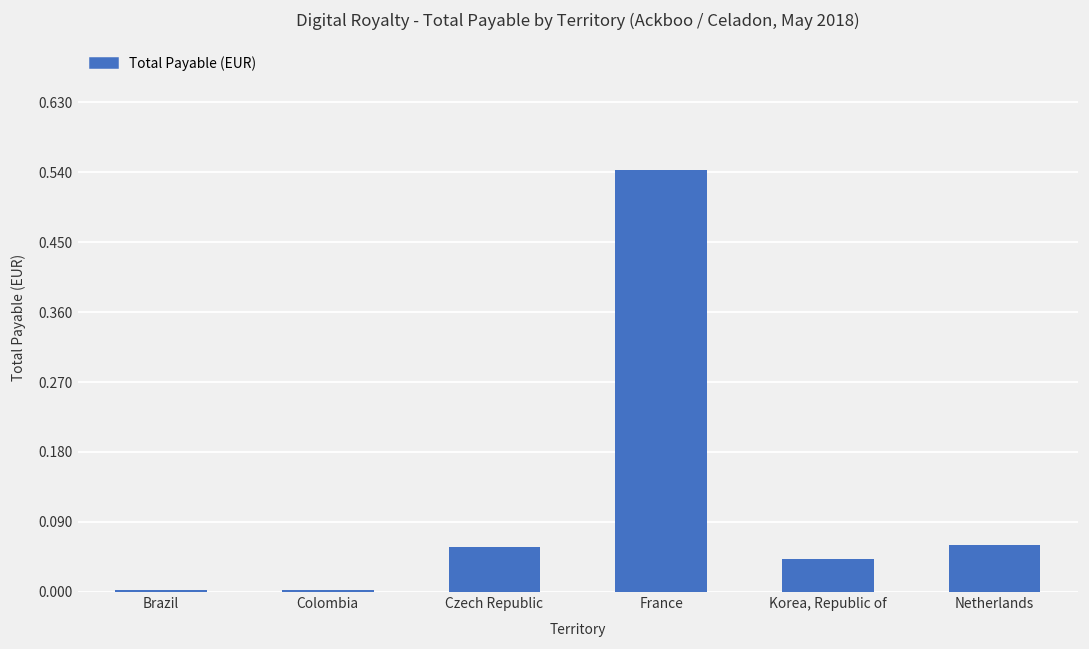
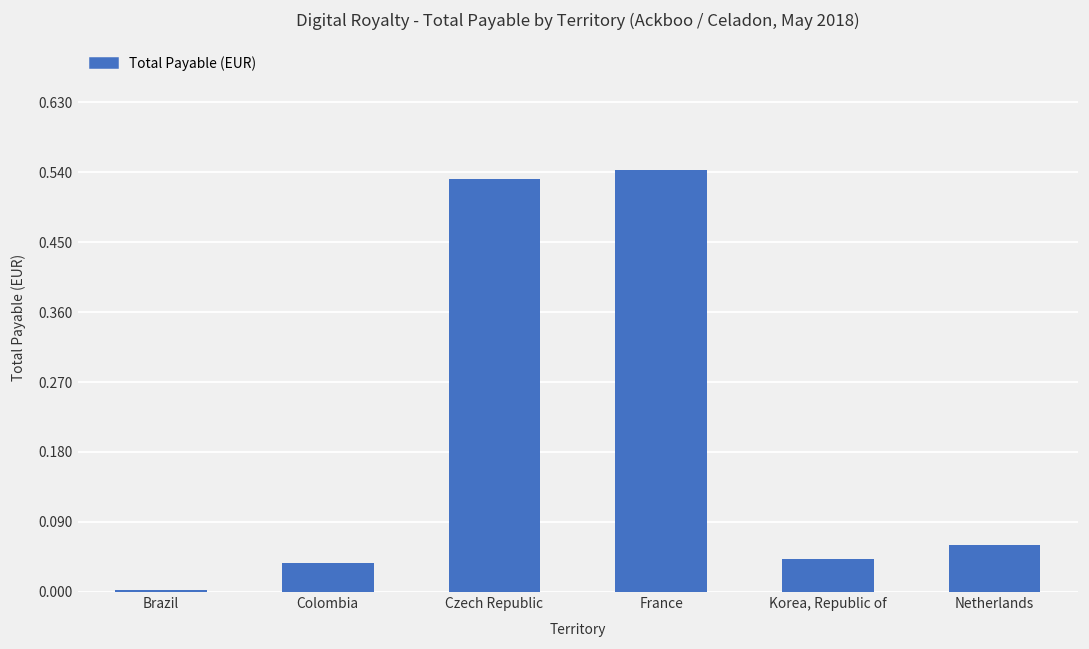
  {
-   "Colombia": 0.00,
-   "Czech Republic": 0.06,
+   "Colombia": 0.04,
+   "Czech Republic": 0.53,
    "France": 0.54,
    "Korea, Republic of": 0.04,
    "Netherlands": 0.06
  }
